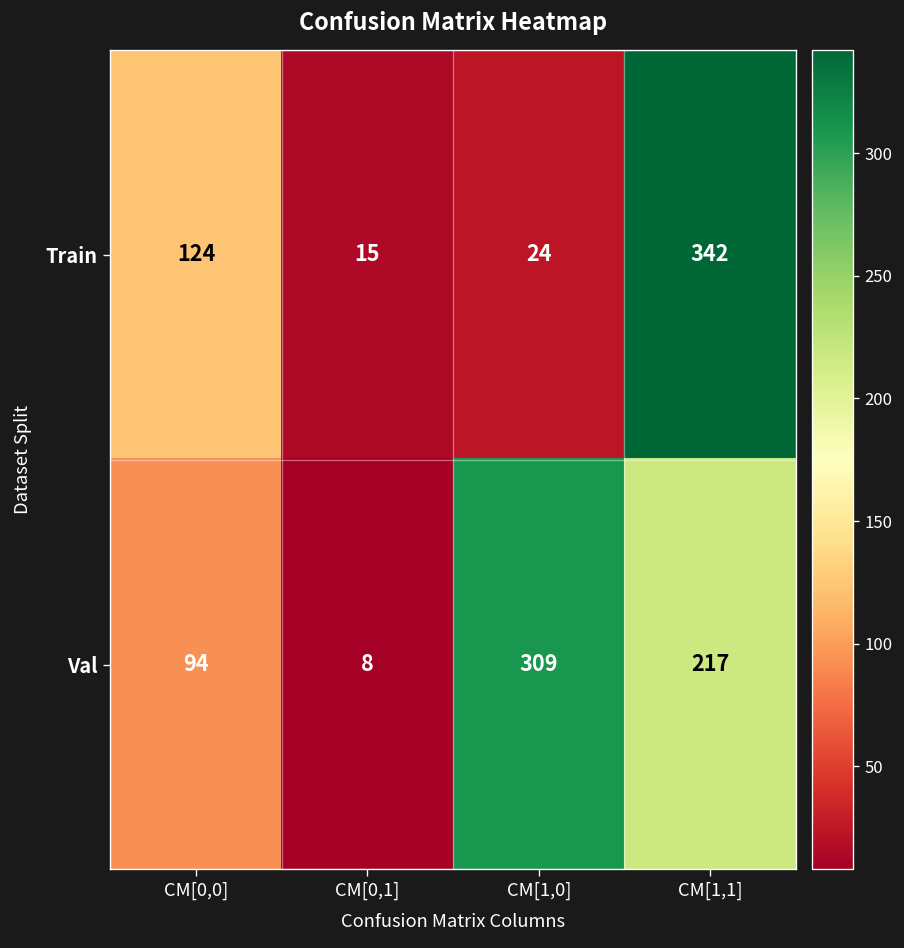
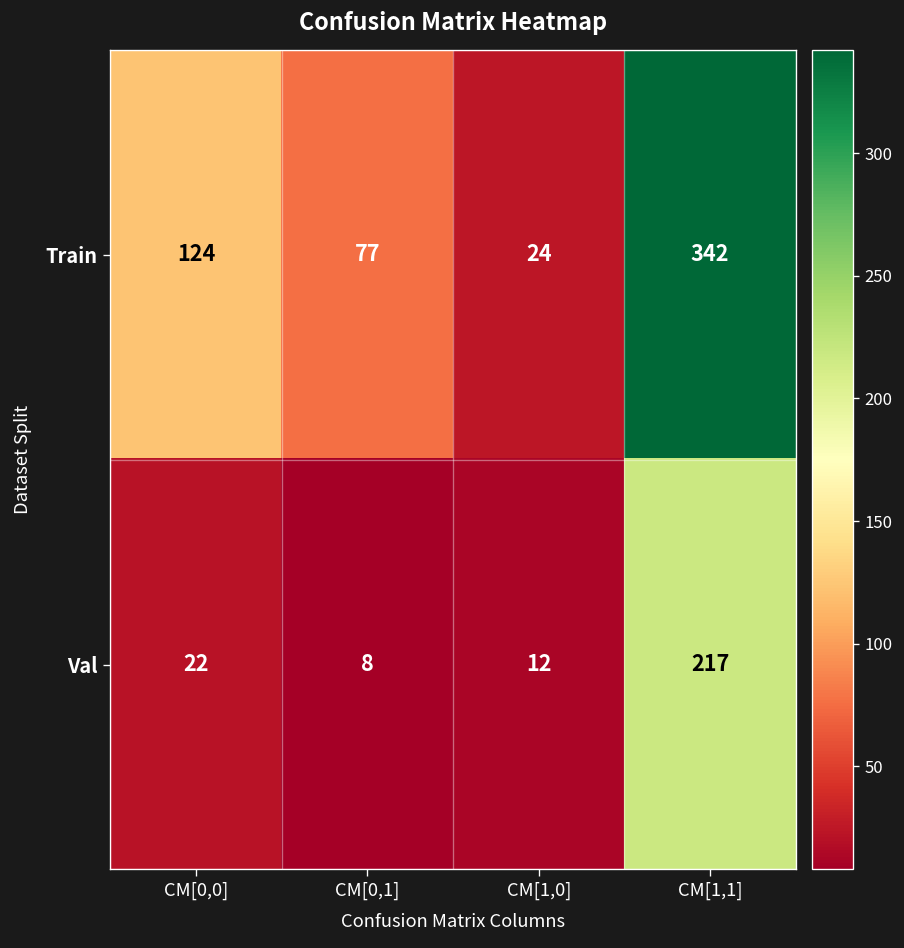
  {
    "Train": {
      "CM[0,0]": 124,
-     "CM[0,1]": 15,
+     "CM[0,1]": 77,
      "CM[1,0]": 24,
      "CM[1,1]": 342
    },
    "Val": {
-     "CM[0,0]": 94,
+     "CM[0,0]": 22,
      "CM[0,1]": 8,
-     "CM[1,0]": 309,
+     "CM[1,0]": 12,
      "CM[1,1]": 217
    }
  }
